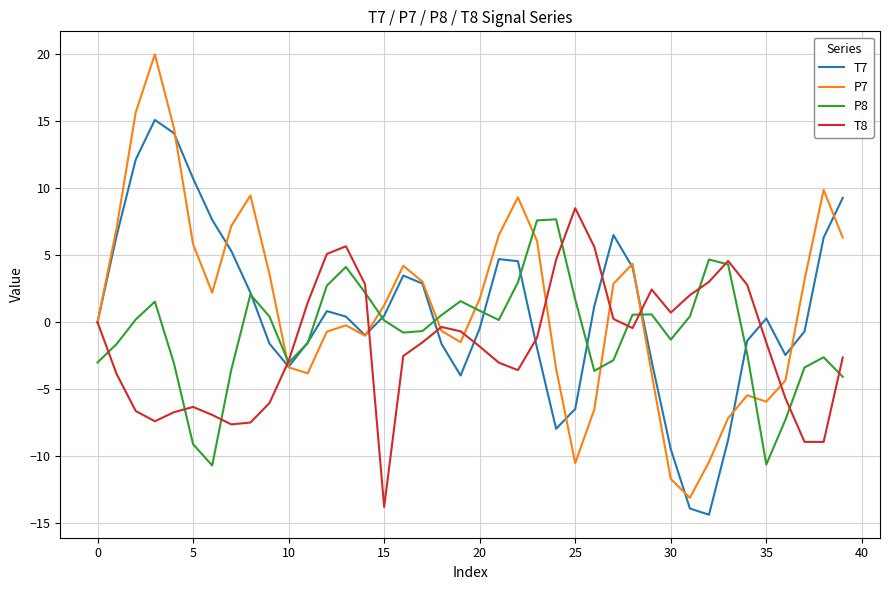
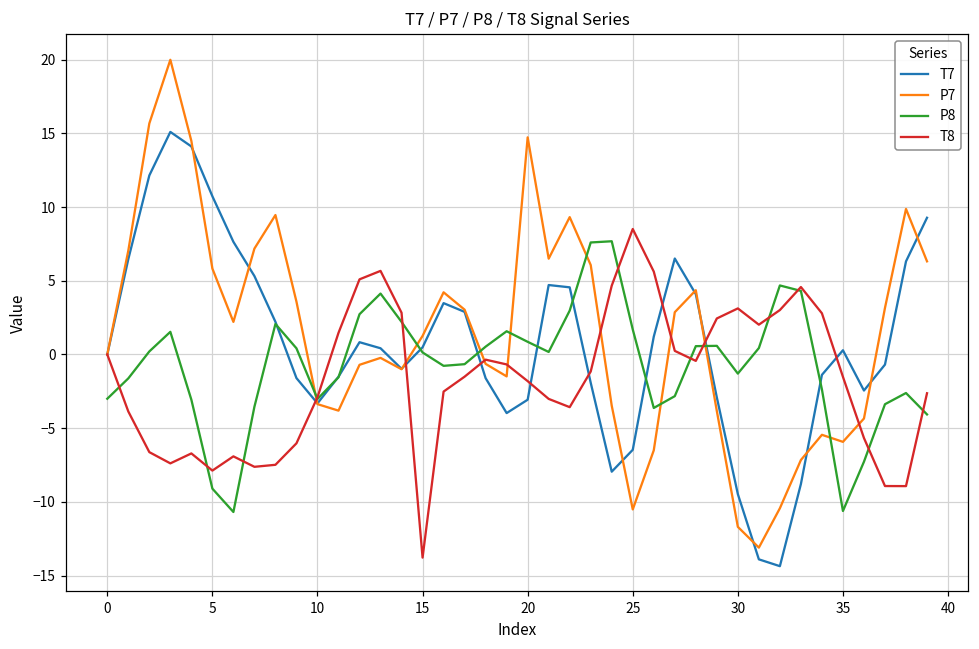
  {
    "T7": {
      "5": 10.7,
      "15": 0.5,
-     "20": -0.5,
+     "20": -3.1,
      "25": -6.5,
      "30": -9.5,
      "35": 0.3
    },
    "P7": {
      "5": 5.8,
      "15": 1.3,
-     "20": 1.8,
+     "20": 14.7,
      "25": -10.5,
      "30": -11.7,
      "35": -5.9
    },
    "P8": {
      "0": -3.0,
      "5": -9.1,
      "15": 0.1,
      "20": 0.9,
      "25": 1.7,
      "30": -1.3,
      "35": -10.6
    },
    "T8": {
-     "5": -6.3,
+     "5": -7.9,
      "15": -13.8,
      "20": -1.8,
      "25": 8.5,
-     "30": 0.7,
+     "30": 3.1,
      "35": -1.5
    }
  }
